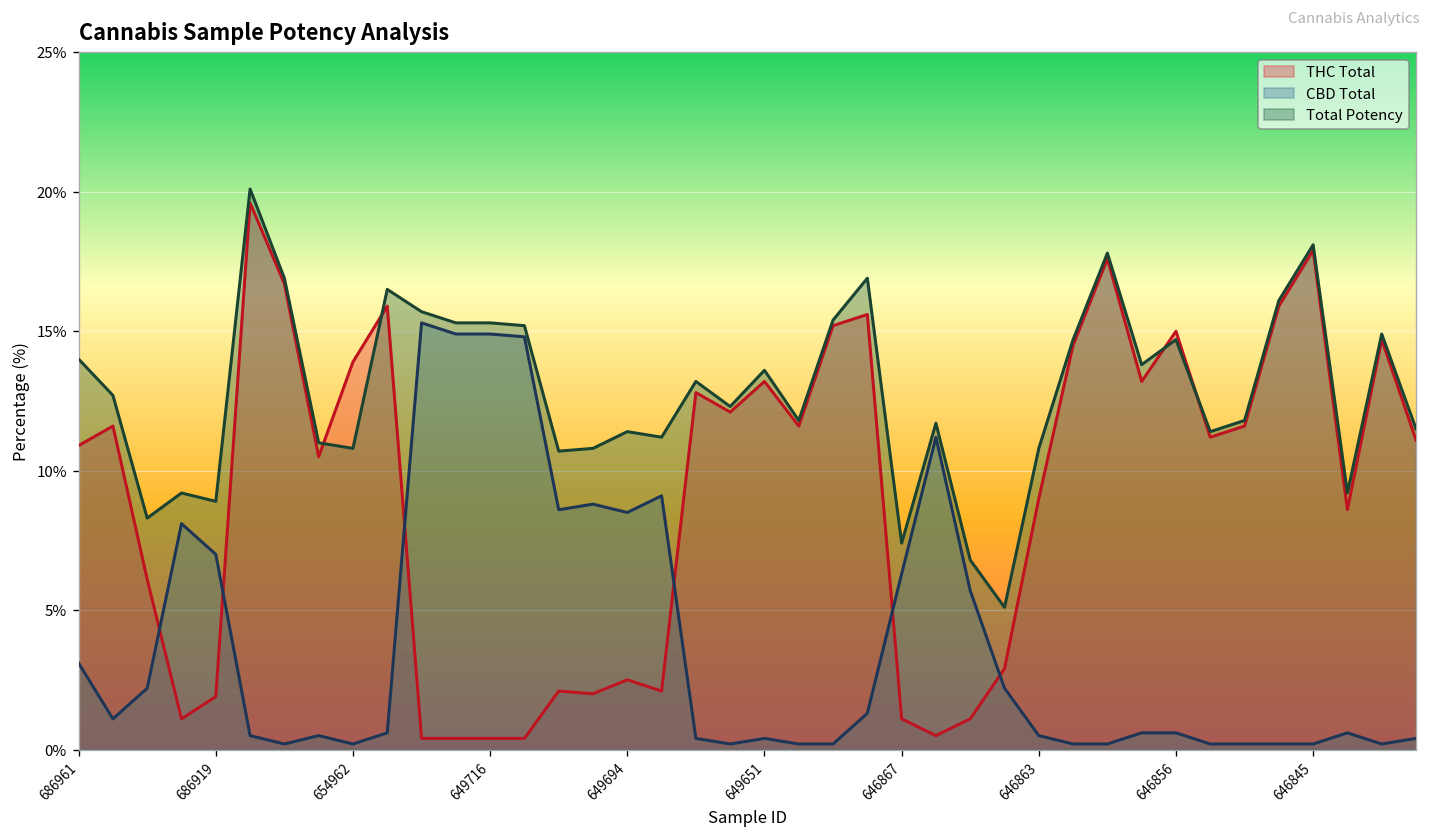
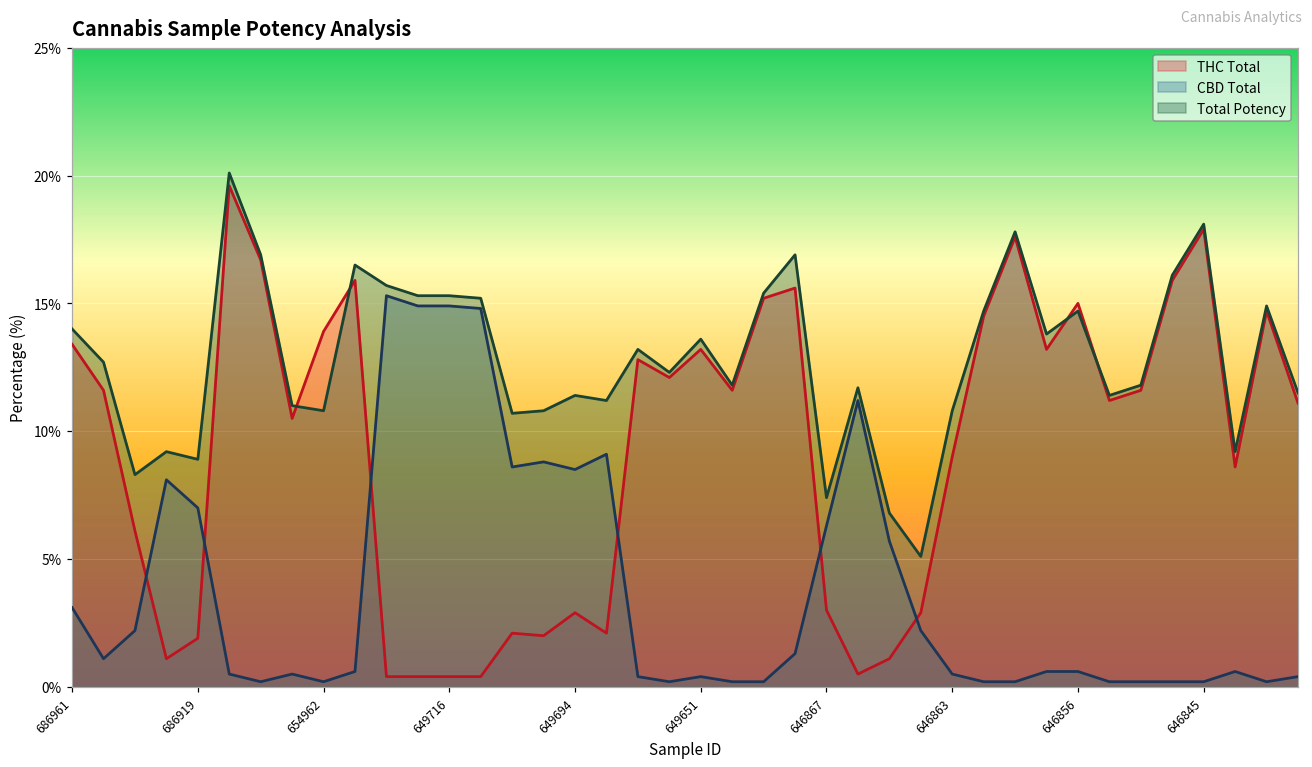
  {
    "THC Total": {
-     "686961": "10.9%",
+     "686961": "13.4%",
      "686919": "1.9%",
      "654962": "13.9%",
      "649716": "0.4%",
-     "649694": "2.5%",
+     "649694": "2.9%",
      "649651": "13.2%",
-     "646867": "1.1%",
+     "646867": "3.0%",
      "646863": "9.0%",
      "646856": "15.0%",
      "646845": "17.9%"
    }
  }
